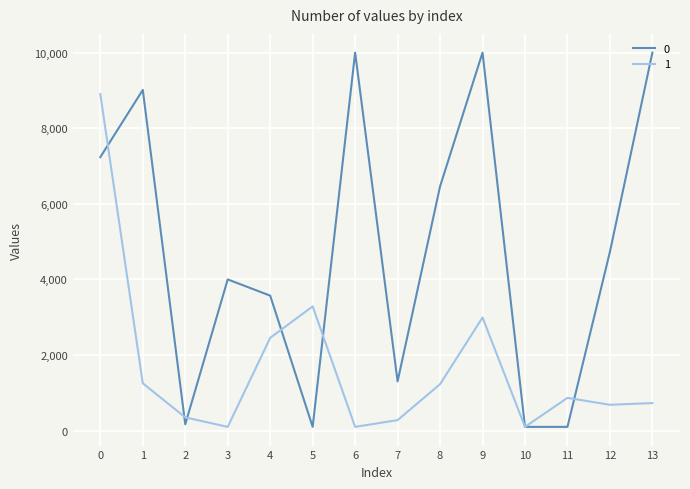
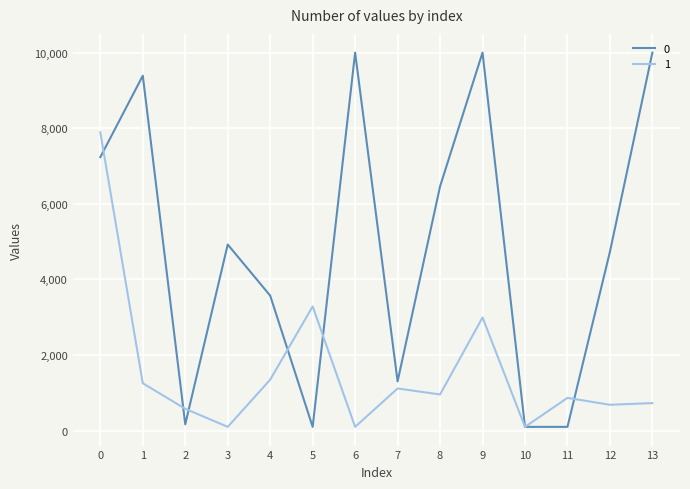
  {
    "0": {
      "0": "7,200",
-     "1": "9,000",
+     "1": "9,400",
      "2": "200",
-     "3": "4,000",
+     "3": "4,900",
      "4": "3,600",
      "5": "100",
      "6": "10,000",
      "7": "1,300",
      "8": "6,500",
      "9": "10,000",
      "11": "100",
      "12": "4,700",
      "13": "10,000"
    },
    "1": {
-     "0": "8,900",
+     "0": "7,900",
      "1": "1,300",
-     "2": "400",
+     "2": "600",
      "3": "100",
-     "4": "2,500",
+     "4": "1,300",
      "5": "3,300",
      "6": "100",
-     "7": "300",
-     "8": "1,200",
+     "7": "1,100",
+     "8": "1,000",
      "9": "3,000",
      "11": "900",
      "12": "700",
      "13": "700"
    }
  }
